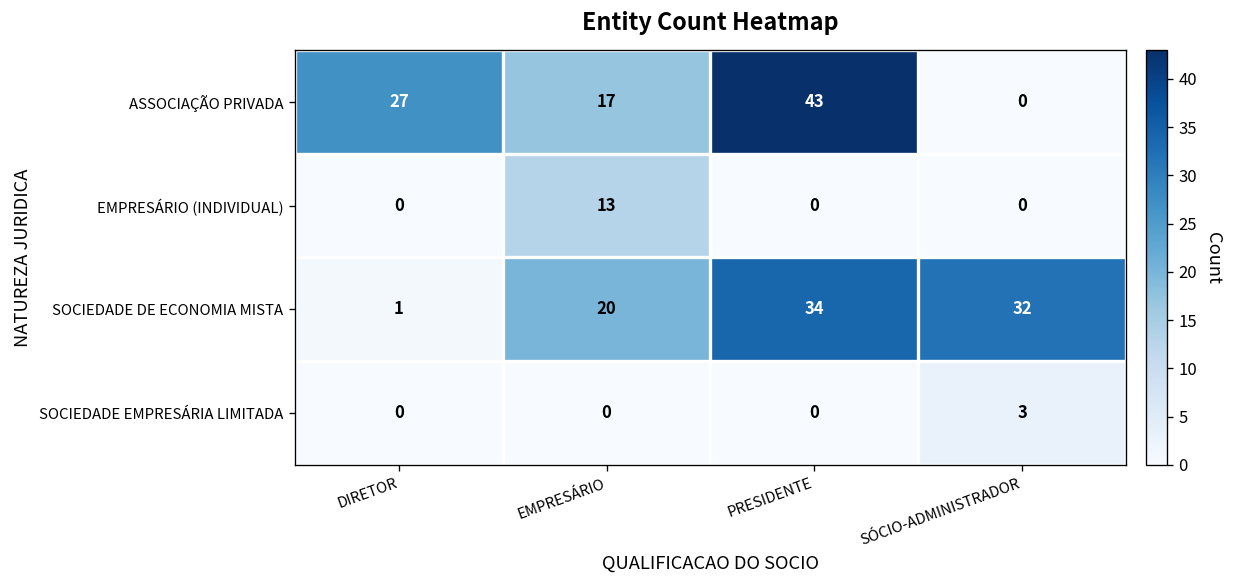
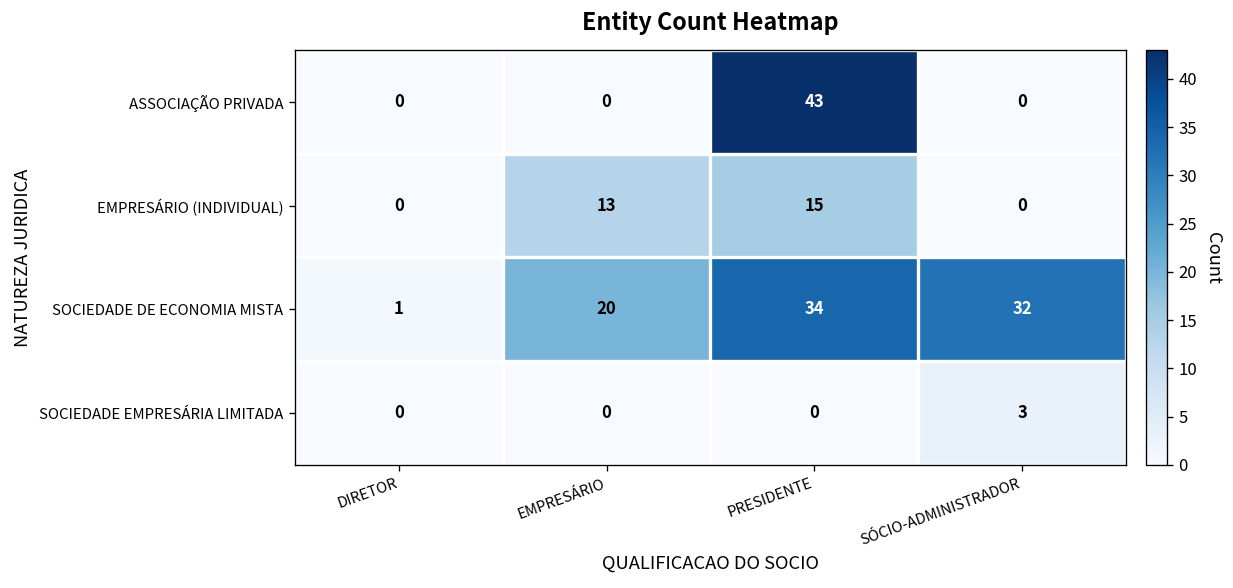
  {
    "ASSOCIAÇÃO PRIVADA": {
-     "DIRETOR": 27,
-     "EMPRESÁRIO": 17,
+     "DIRETOR": 0,
+     "EMPRESÁRIO": 0,
      "PRESIDENTE": 43,
      "SÓCIO-ADMINISTRADOR": 0
    },
    "EMPRESÁRIO (INDIVIDUAL)": {
      "DIRETOR": 0,
      "EMPRESÁRIO": 13,
-     "PRESIDENTE": 0,
+     "PRESIDENTE": 15,
      "SÓCIO-ADMINISTRADOR": 0
    },
    "SOCIEDADE DE ECONOMIA MISTA": {
      "DIRETOR": 1,
      "EMPRESÁRIO": 20,
      "PRESIDENTE": 34,
      "SÓCIO-ADMINISTRADOR": 32
    },
    "SOCIEDADE EMPRESÁRIA LIMITADA": {
      "DIRETOR": 0,
      "EMPRESÁRIO": 0,
      "PRESIDENTE": 0,
      "SÓCIO-ADMINISTRADOR": 3
    }
  }
